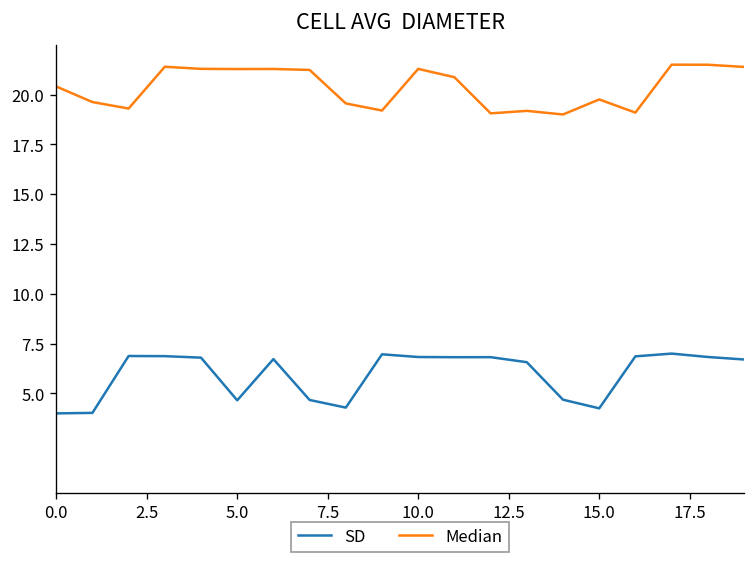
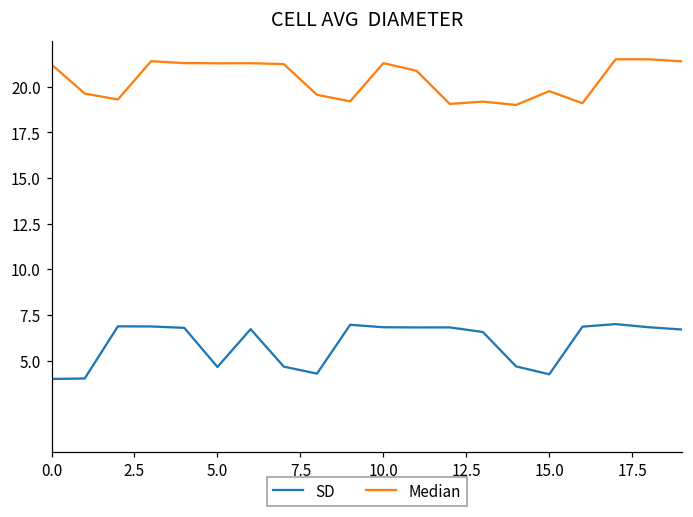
  {
    "SD": {
      "0.0": 4.0,
      "5.0": 4.7,
      "10.0": 6.8,
      "15.0": 4.3
    },
    "Median": {
-     "0.0": 20.4,
+     "0.0": 21.2,
      "5.0": 21.3,
      "10.0": 21.3,
      "15.0": 19.8
    }
  }
